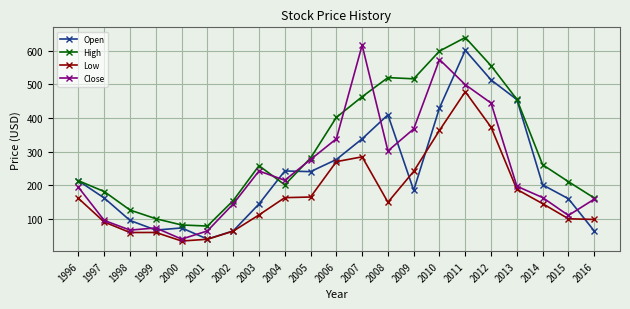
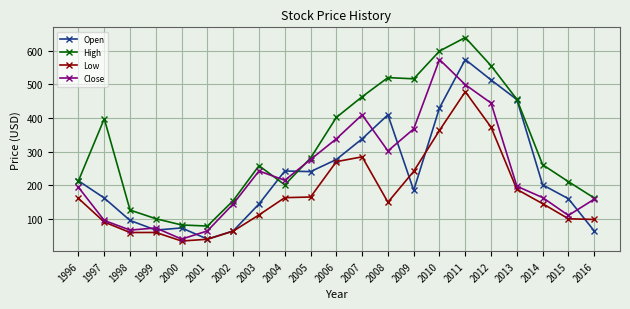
  {
    "Open": {
      "1997": 160,
      "1998": 100,
      "2000": 70,
      "2003": 150,
      "2004": 240,
      "2005": 240,
      "2007": 340,
      "2008": 410,
      "2009": 190,
      "2010": 430,
-     "2011": 600,
+     "2011": 570,
      "2012": 510,
      "2014": 200,
      "2015": 160,
      "2016": 70
    },
    "High": {
-     "1997": 180,
+     "1997": 400,
      "1998": 130,
      "1999": 100,
      "2000": 80,
      "2001": 80,
      "2002": 150,
      "2003": 260,
      "2004": 200,
      "2006": 400,
      "2007": 460,
      "2008": 520,
      "2009": 520,
      "2010": 600,
      "2011": 640,
      "2012": 550,
      "2014": 260,
      "2015": 210
    },
    "Low": {
      "1996": 160,
      "2003": 110,
      "2004": 160,
      "2005": 170,
      "2007": 280,
      "2008": 150,
      "2009": 240,
      "2010": 360,
      "2011": 480,
      "2012": 370,
      "2013": 190,
      "2014": 150,
      "2015": 100,
      "2016": 100
    },
    "Close": {
      "1996": 190,
      "2001": 70,
      "2002": 150,
      "2003": 240,
      "2004": 220,
      "2006": 340,
-     "2007": 620,
+     "2007": 410,
      "2008": 300,
      "2009": 370,
      "2010": 570,
      "2011": 500,
      "2012": 440,
      "2013": 200,
      "2014": 160,
      "2015": 110
    }
  }
